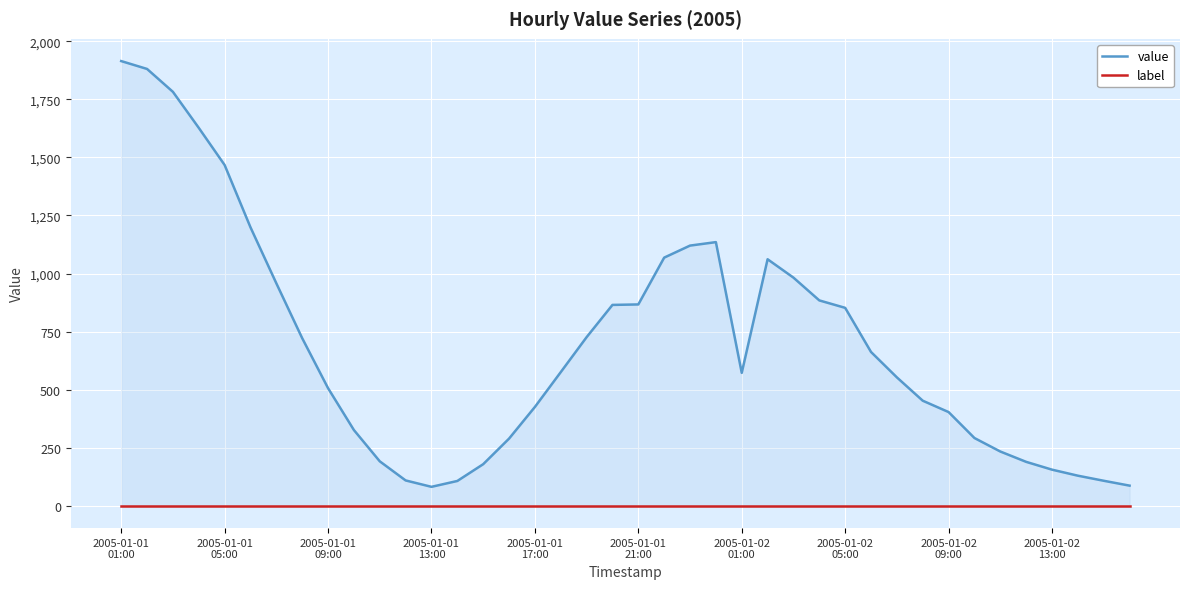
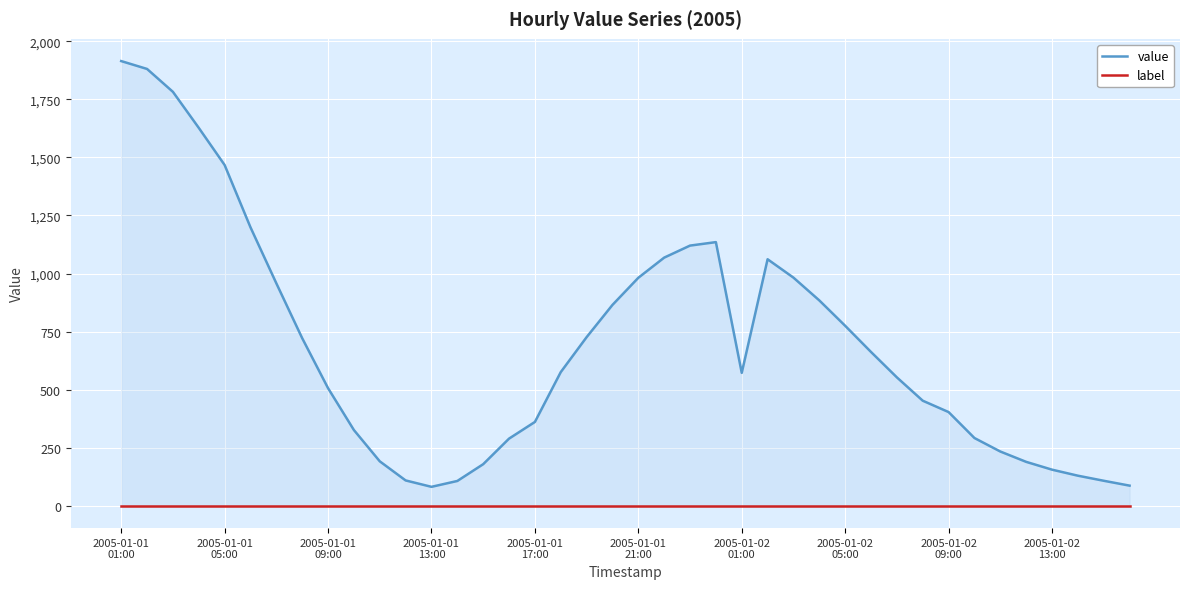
  {
    "value": {
      "2005-01-01 01:00": "1,910",
      "2005-01-01 05:00": "1,470",
      "2005-01-01 09:00": "510",
      "2005-01-01 13:00": "80",
-     "2005-01-01 17:00": "430",
-     "2005-01-01 21:00": "870",
+     "2005-01-01 17:00": "360",
+     "2005-01-01 21:00": "980",
      "2005-01-02 01:00": "570",
-     "2005-01-02 05:00": "850",
+     "2005-01-02 05:00": "780",
      "2005-01-02 09:00": "400",
      "2005-01-02 13:00": "160"
    },
    "label": {
      "2005-01-01 01:00": "0",
      "2005-01-01 05:00": "0",
      "2005-01-01 09:00": "0",
      "2005-01-01 13:00": "0",
      "2005-01-01 17:00": "0",
      "2005-01-01 21:00": "0",
      "2005-01-02 01:00": "0",
      "2005-01-02 05:00": "0",
      "2005-01-02 09:00": "0",
      "2005-01-02 13:00": "0"
    }
  }
